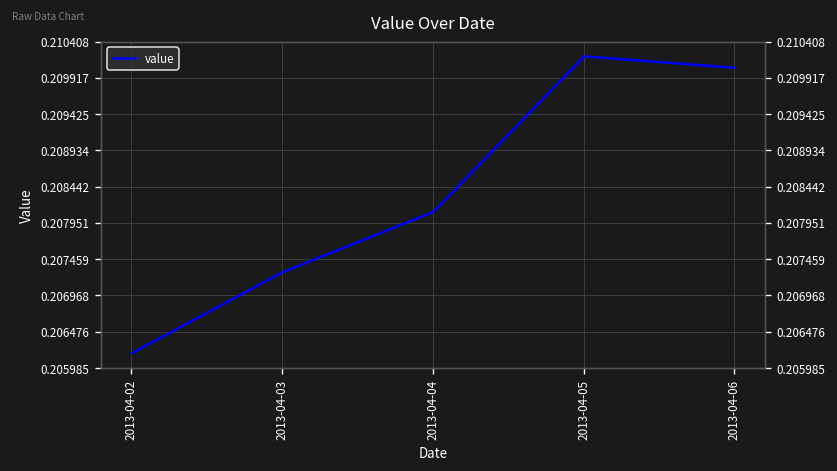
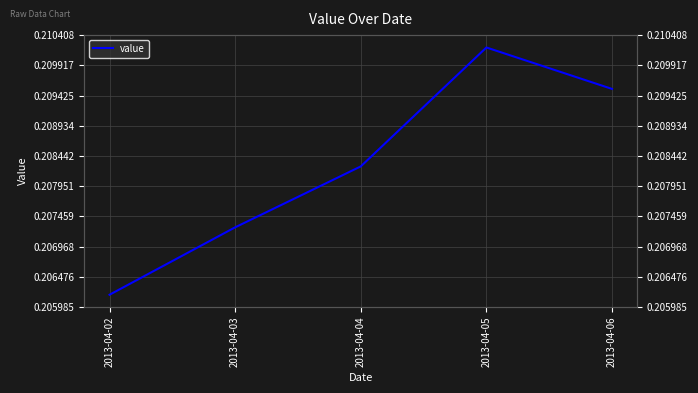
  {
    "2013-04-02": 0.2062,
    "2013-04-03": 0.2073,
-   "2013-04-04": 0.2081,
+   "2013-04-04": 0.2083,
    "2013-04-05": 0.2102,
-   "2013-04-06": 0.2101
+   "2013-04-06": 0.2095
  }
